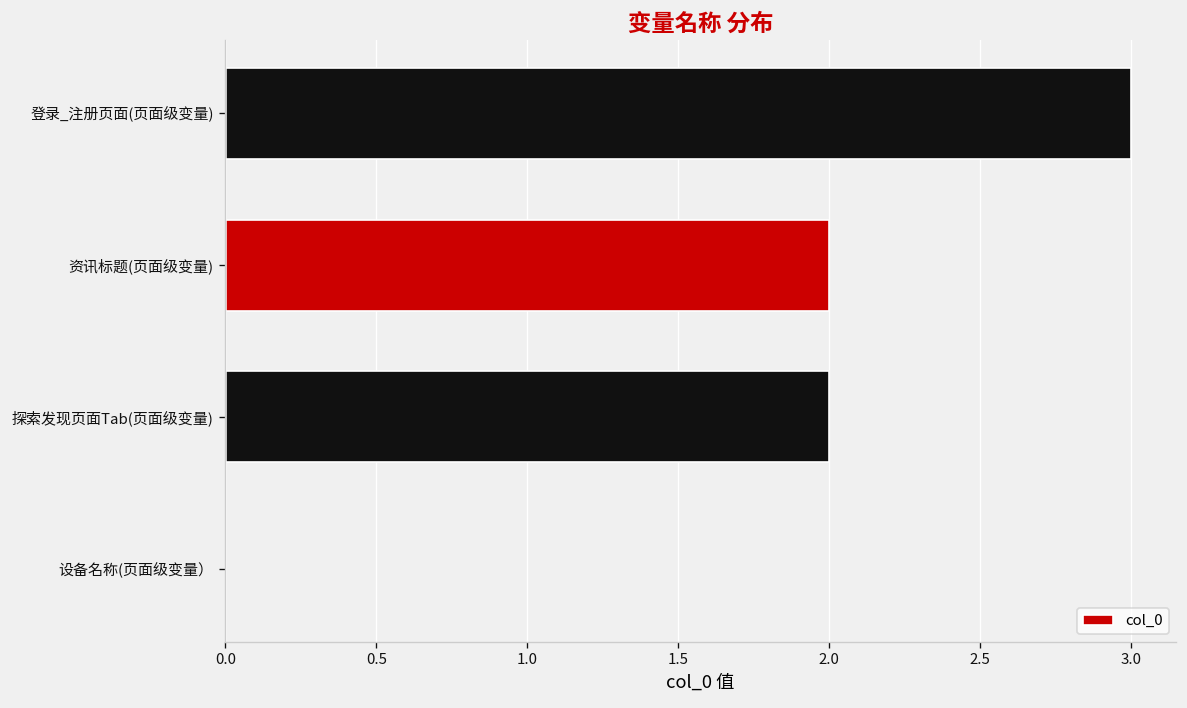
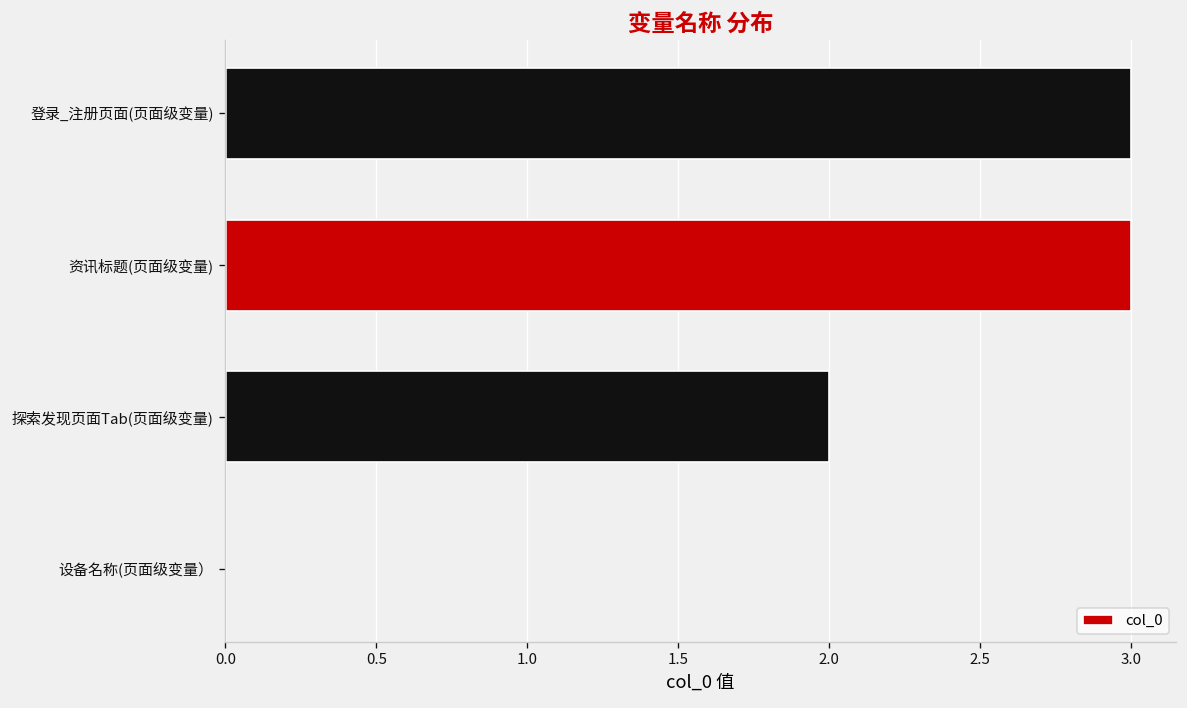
  {
    "登录_注册页面(页面级变量)": 3,
-   "资讯标题(页面级变量)": 2,
+   "资讯标题(页面级变量)": 3,
    "探索发现页面Tab(页面级变量)": 2,
    "设备名称(页面级变量）": 0
  }
